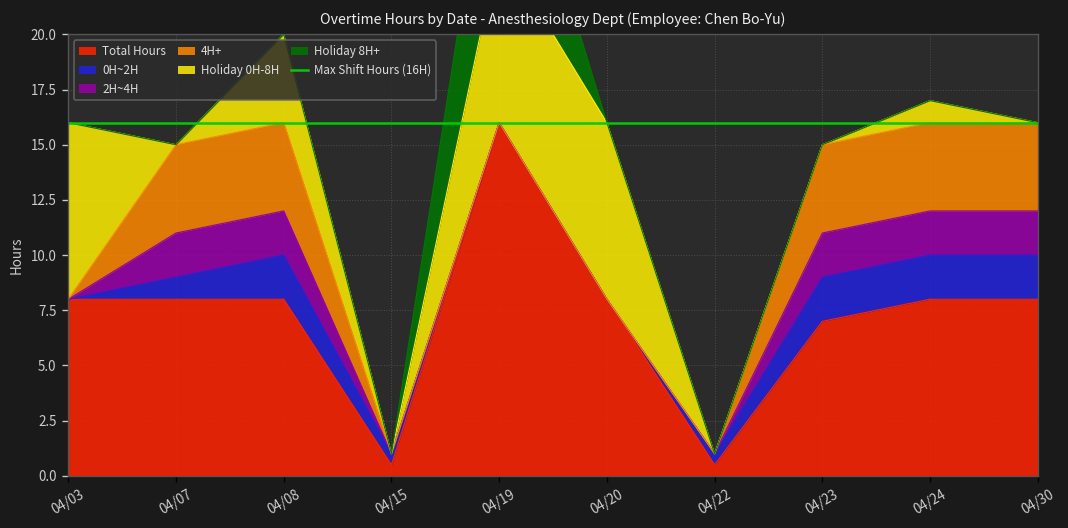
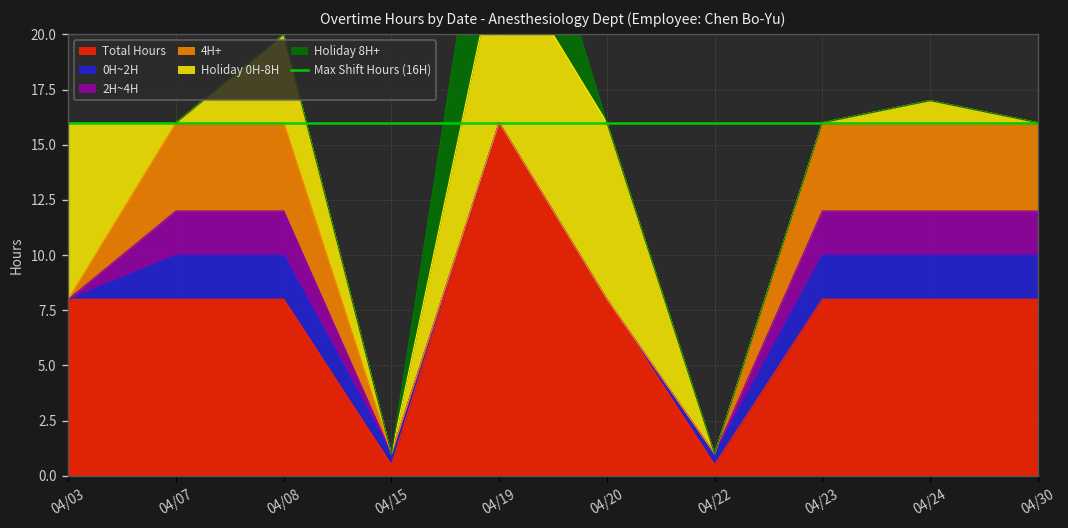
  {
    "Total Hours": {
      "04/07": 8,
      "04/08": 8,
      "04/15": 0.5,
      "04/22": 0.5,
-     "04/23": 7,
+     "04/23": 8,
      "04/24": 8,
      "04/30": 8
    },
    "0H~2H": {
-     "04/07": 1,
+     "04/07": 2,
      "04/08": 2,
      "04/23": 2,
      "04/24": 2,
      "04/30": 2
    },
    "2H~4H": {
      "04/07": 2,
      "04/08": 2,
      "04/23": 2,
      "04/24": 2,
      "04/30": 2
    },
    "4H+": {
      "04/08": 16,
      "04/24": 16
    }
  }
